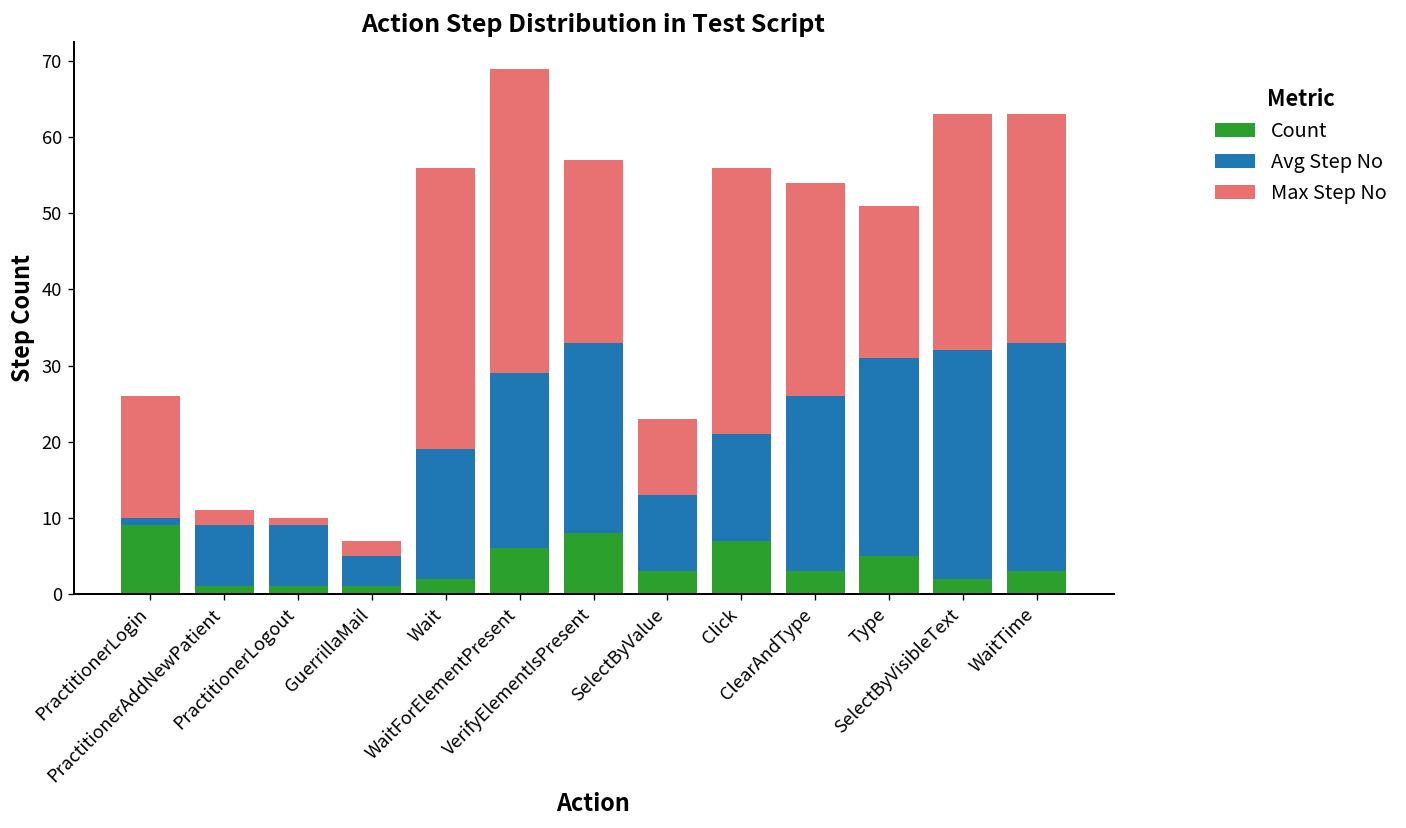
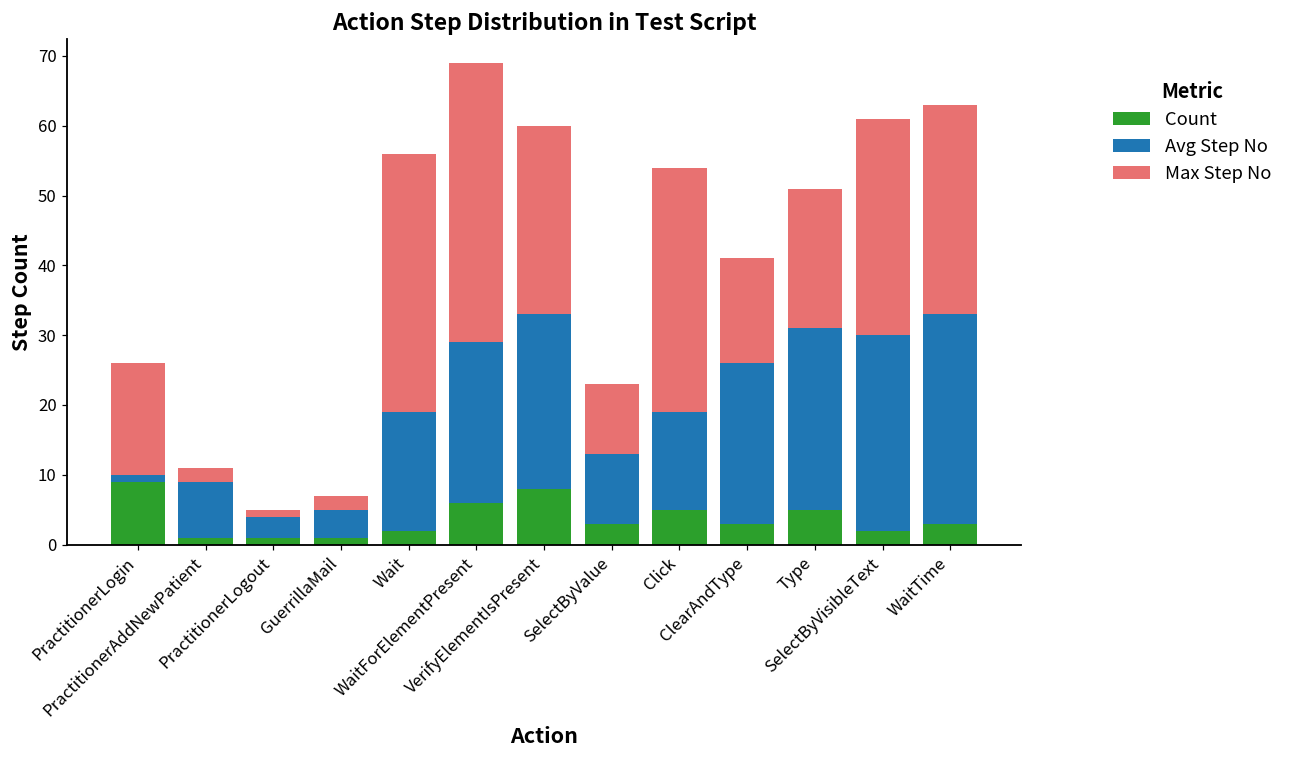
  {
    "Count": {
      "PractitionerLogin": 9,
      "PractitionerAddNewPatient": 1,
      "PractitionerLogout": 1,
      "GuerrillaMail": 1,
      "Wait": 2,
      "WaitForElementPresent": 6,
      "VerifyElementIsPresent": 8,
      "SelectByValue": 3,
-     "Click": 7,
+     "Click": 5,
      "ClearAndType": 3,
      "Type": 5,
      "SelectByVisibleText": 2,
      "WaitTime": 3
    },
    "Avg Step No": {
      "PractitionerLogin": 1,
      "PractitionerAddNewPatient": 8,
-     "PractitionerLogout": 8,
+     "PractitionerLogout": 3,
      "GuerrillaMail": 4,
      "Wait": 17,
      "WaitForElementPresent": 23,
      "VerifyElementIsPresent": 25,
      "SelectByValue": 10,
      "Click": 14,
      "ClearAndType": 23,
      "Type": 26,
-     "SelectByVisibleText": 30,
+     "SelectByVisibleText": 28,
      "WaitTime": 30
    },
    "Max Step No": {
      "PractitionerLogin": 16,
      "PractitionerAddNewPatient": 2,
      "PractitionerLogout": 1,
      "GuerrillaMail": 2,
      "Wait": 37,
      "WaitForElementPresent": 40,
-     "VerifyElementIsPresent": 24,
+     "VerifyElementIsPresent": 27,
      "SelectByValue": 10,
      "Click": 35,
-     "ClearAndType": 28,
+     "ClearAndType": 15,
      "Type": 20,
      "SelectByVisibleText": 31,
      "WaitTime": 30
    }
  }
